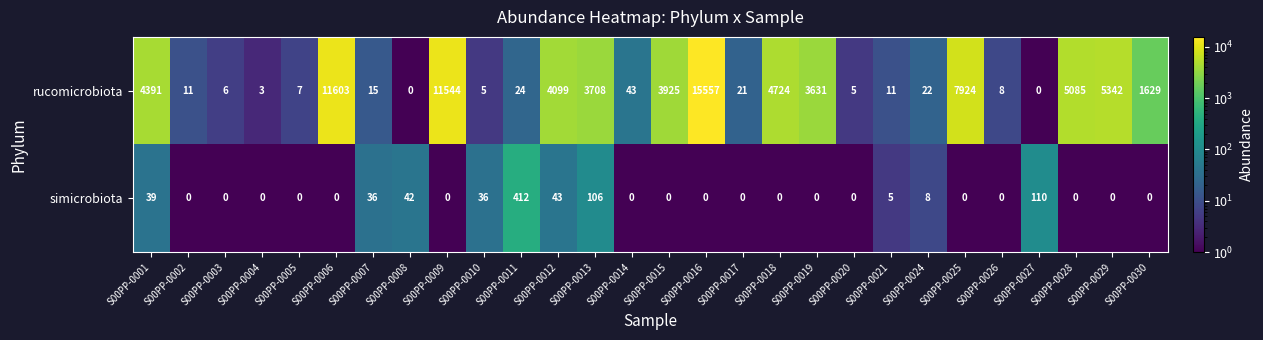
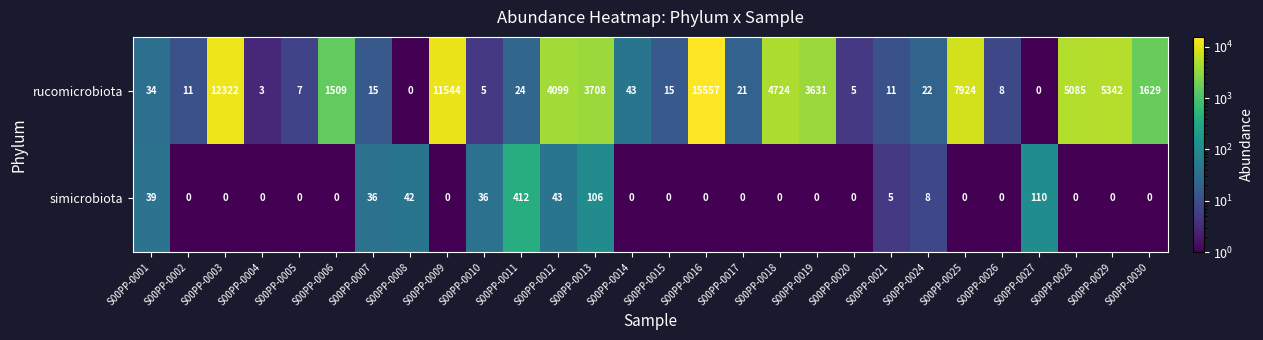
  {
    "rucomicrobiota": {
-     "S00PP-0001": 4391,
+     "S00PP-0001": 34,
      "S00PP-0002": 11,
-     "S00PP-0003": 6,
+     "S00PP-0003": 12322,
      "S00PP-0004": 3,
      "S00PP-0005": 7,
-     "S00PP-0006": 11603,
+     "S00PP-0006": 1509,
      "S00PP-0007": 15,
      "S00PP-0008": 0,
      "S00PP-0009": 11544,
      "S00PP-0010": 5,
      "S00PP-0011": 24,
      "S00PP-0012": 4099,
      "S00PP-0013": 3708,
      "S00PP-0014": 43,
-     "S00PP-0015": 3925,
+     "S00PP-0015": 15,
      "S00PP-0016": 15557,
      "S00PP-0017": 21,
      "S00PP-0018": 4724,
      "S00PP-0019": 3631,
      "S00PP-0020": 5,
      "S00PP-0021": 11,
      "S00PP-0024": 22,
      "S00PP-0025": 7924,
      "S00PP-0026": 8,
      "S00PP-0027": 0,
      "S00PP-0028": 5085,
      "S00PP-0029": 5342,
      "S00PP-0030": 1629
    },
    "simicrobiota": {
      "S00PP-0001": 39,
      "S00PP-0002": 0,
      "S00PP-0003": 0,
      "S00PP-0004": 0,
      "S00PP-0005": 0,
      "S00PP-0006": 0,
      "S00PP-0007": 36,
      "S00PP-0008": 42,
      "S00PP-0009": 0,
      "S00PP-0010": 36,
      "S00PP-0011": 412,
      "S00PP-0012": 43,
      "S00PP-0013": 106,
      "S00PP-0014": 0,
      "S00PP-0015": 0,
      "S00PP-0016": 0,
      "S00PP-0017": 0,
      "S00PP-0018": 0,
      "S00PP-0019": 0,
      "S00PP-0020": 0,
      "S00PP-0021": 5,
      "S00PP-0024": 8,
      "S00PP-0025": 0,
      "S00PP-0026": 0,
      "S00PP-0027": 110,
      "S00PP-0028": 0,
      "S00PP-0029": 0,
      "S00PP-0030": 0
    }
  }
